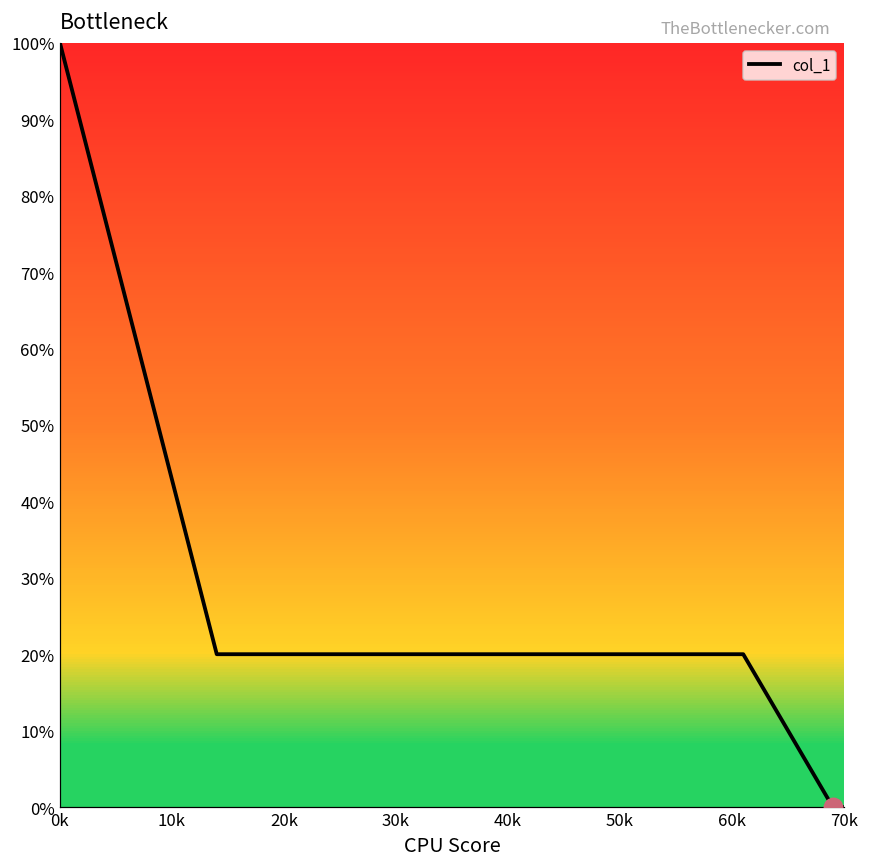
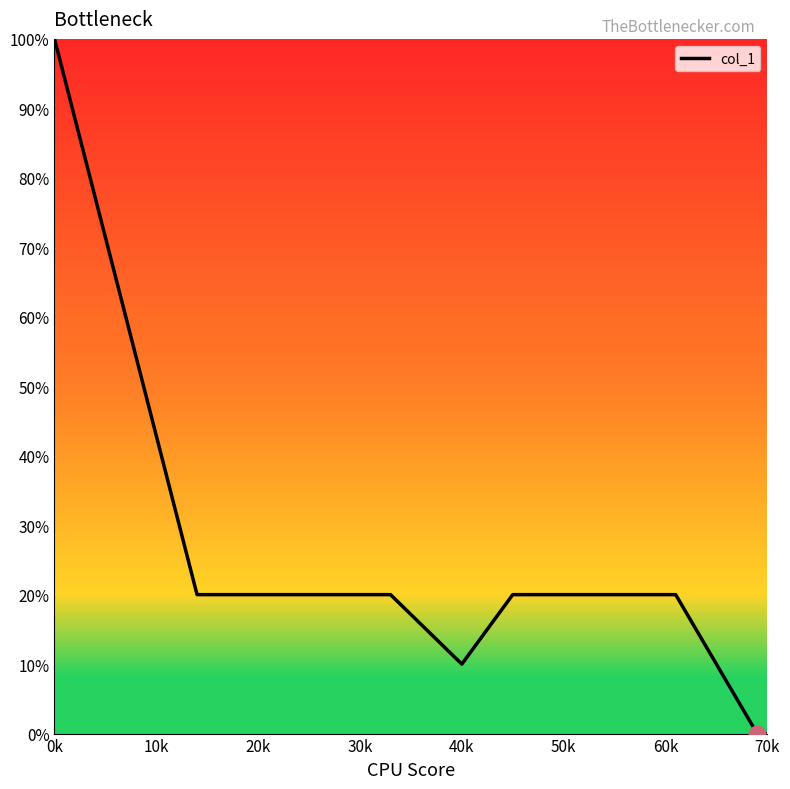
  {
    "col_1": {
      "0k": "100%",
-     "40k": "20%",
+     "40k": "10%",
      "70k": "0%"
    }
  }
